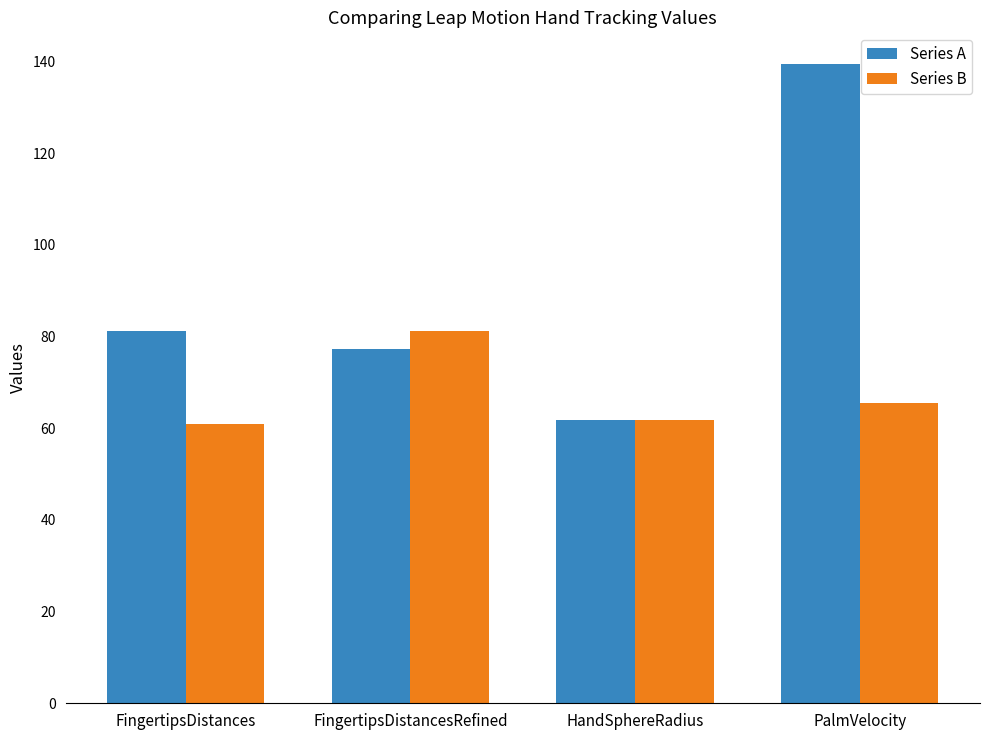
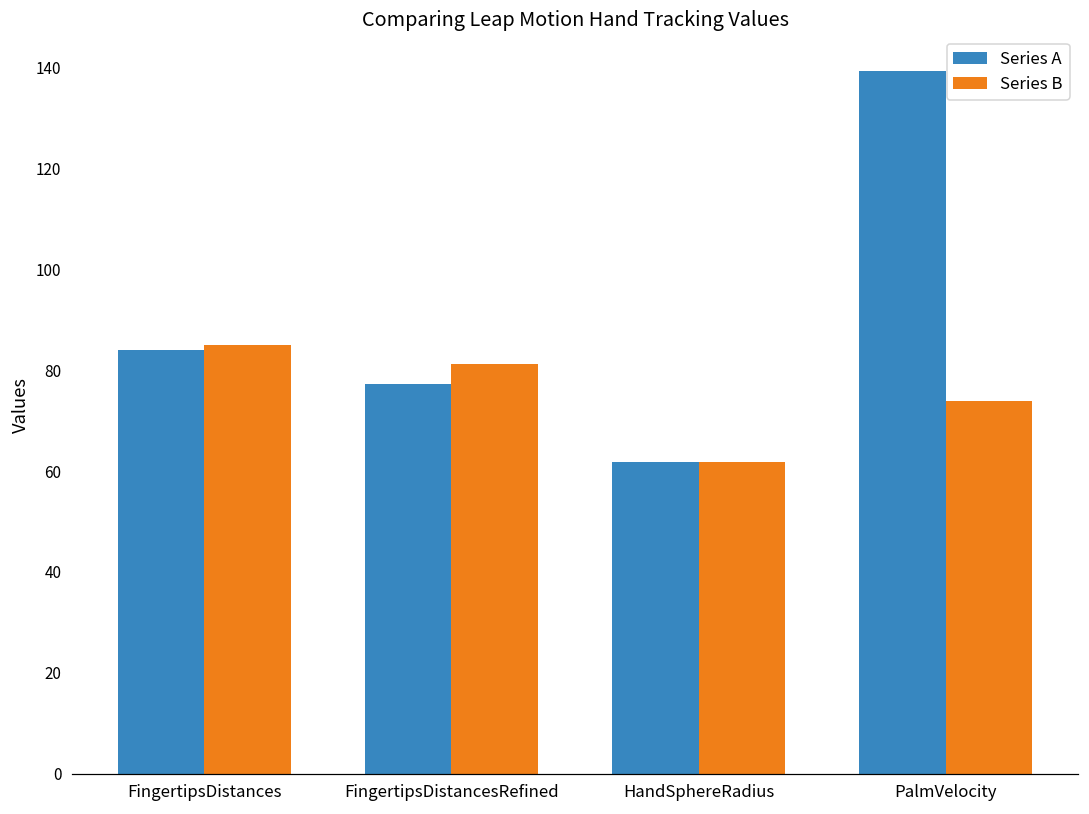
  {
    "Series A": {
-     "FingertipsDistances": 81,
+     "FingertipsDistances": 84,
      "FingertipsDistancesRefined": 77,
      "HandSphereRadius": 62,
      "PalmVelocity": 139
    },
    "Series B": {
-     "FingertipsDistances": 61,
+     "FingertipsDistances": 85,
      "FingertipsDistancesRefined": 81,
      "HandSphereRadius": 62,
-     "PalmVelocity": 66
+     "PalmVelocity": 74
    }
  }
